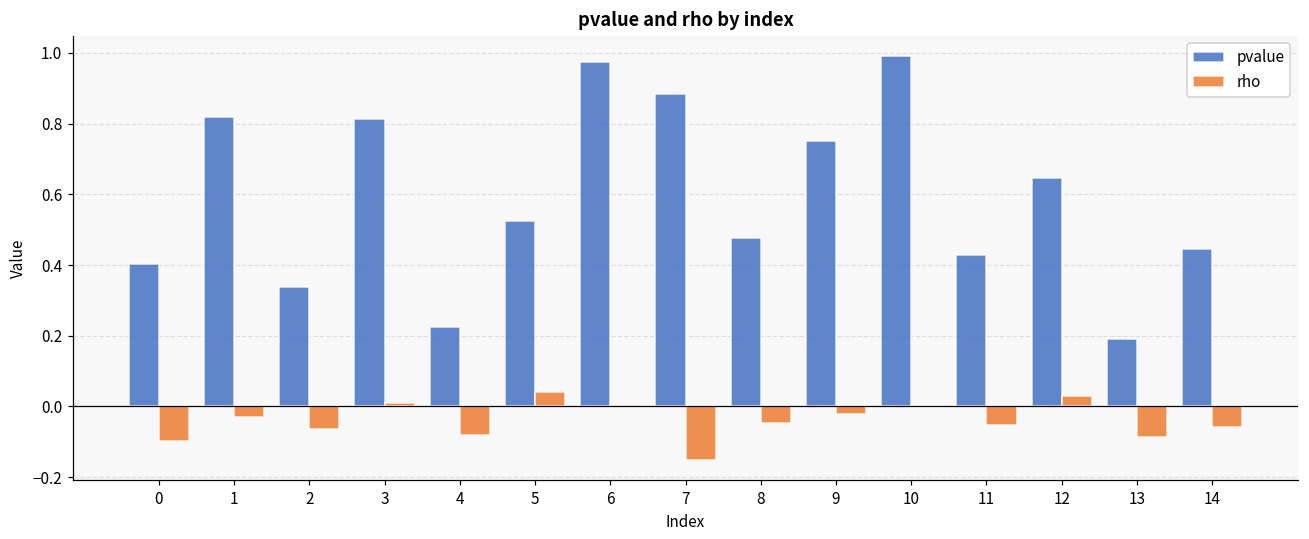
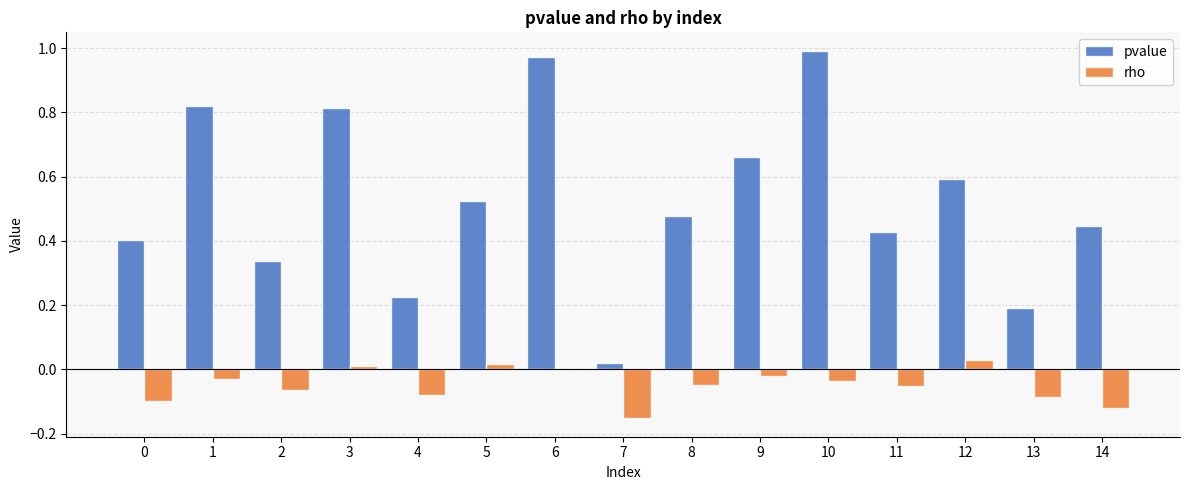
  {
    "pvalue": {
      "0": 0.40,
      "1": 0.82,
      "2": 0.34,
      "3": 0.81,
      "4": 0.23,
      "5": 0.52,
      "6": 0.97,
-     "7": 0.88,
+     "7": 0.02,
      "8": 0.48,
-     "9": 0.75,
+     "9": 0.66,
      "10": 0.99,
      "11": 0.43,
-     "12": 0.64,
+     "12": 0.59,
      "13": 0.19,
      "14": 0.44
    },
    "rho": {
      "0": -0.10,
      "1": -0.03,
      "2": -0.06,
      "3": 0.01,
      "4": -0.08,
-     "5": 0.04,
+     "5": 0.02,
      "7": -0.15,
      "8": -0.05,
      "9": -0.02,
-     "10": 0.00,
+     "10": -0.03,
      "11": -0.05,
      "12": 0.03,
      "13": -0.09,
-     "14": -0.06
+     "14": -0.12
    }
  }
